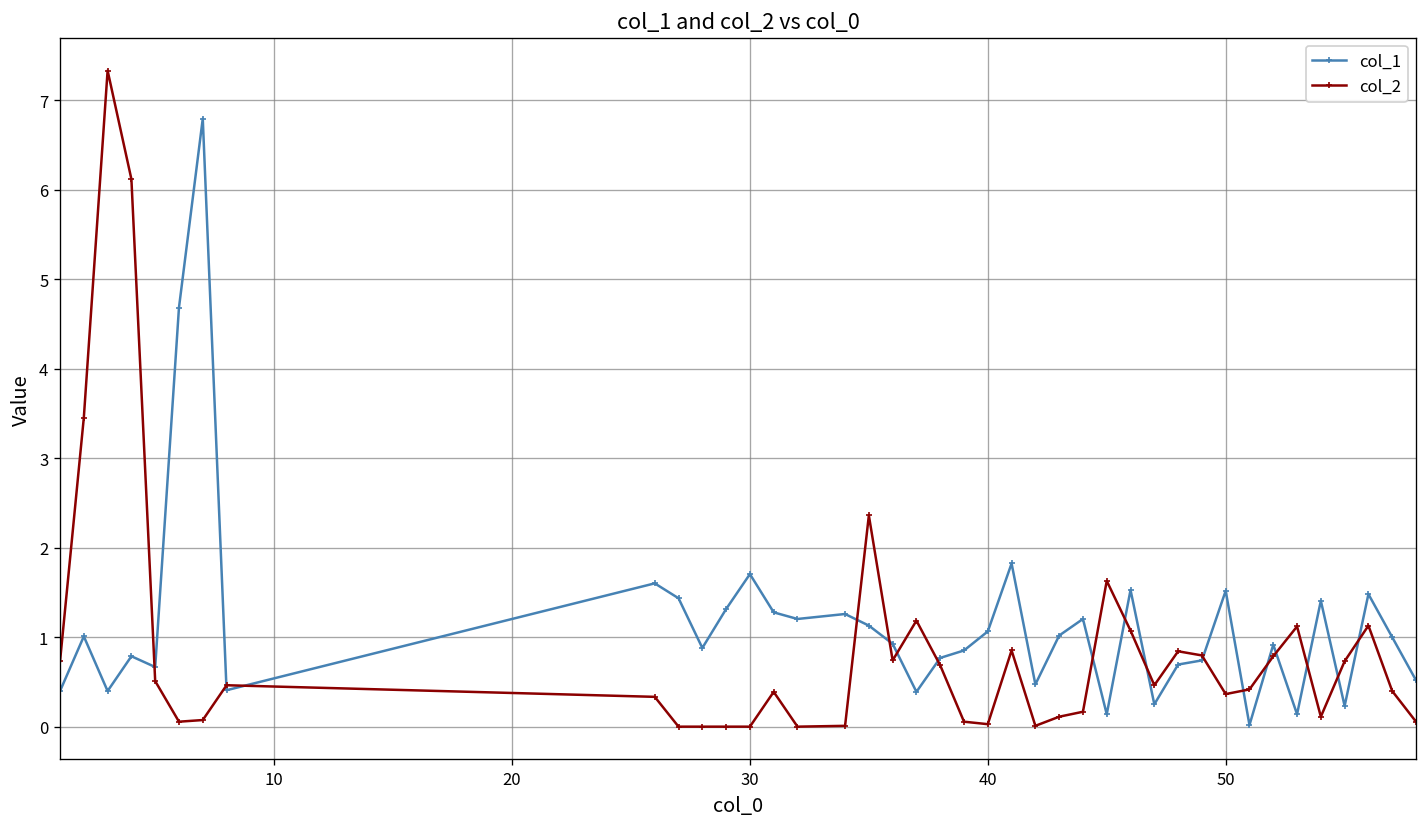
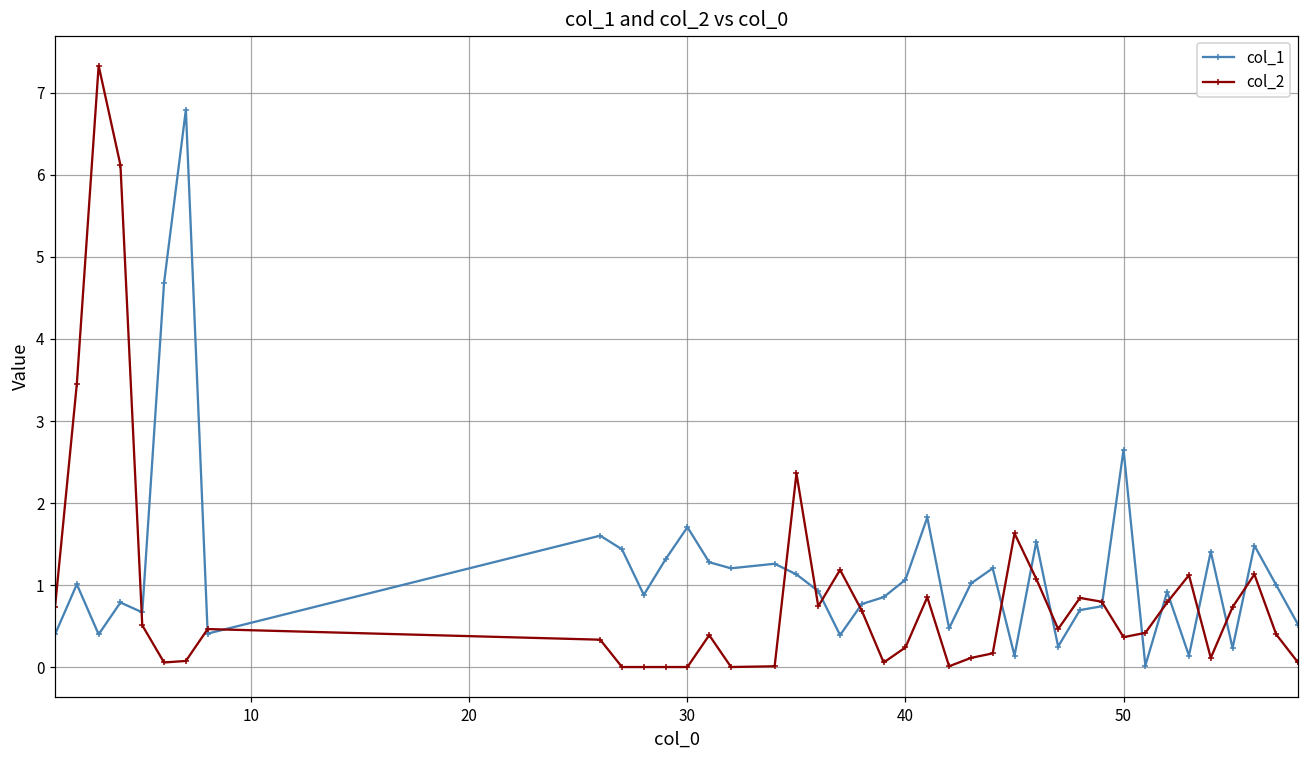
  {
    "col_1": {
      "30": 1.7,
      "40": 1.1,
-     "50": 1.5
+     "50": 2.6
    },
    "col_2": {
      "30": 0.0,
-     "40": 0.0,
+     "40": 0.2,
      "50": 0.4
    }
  }
